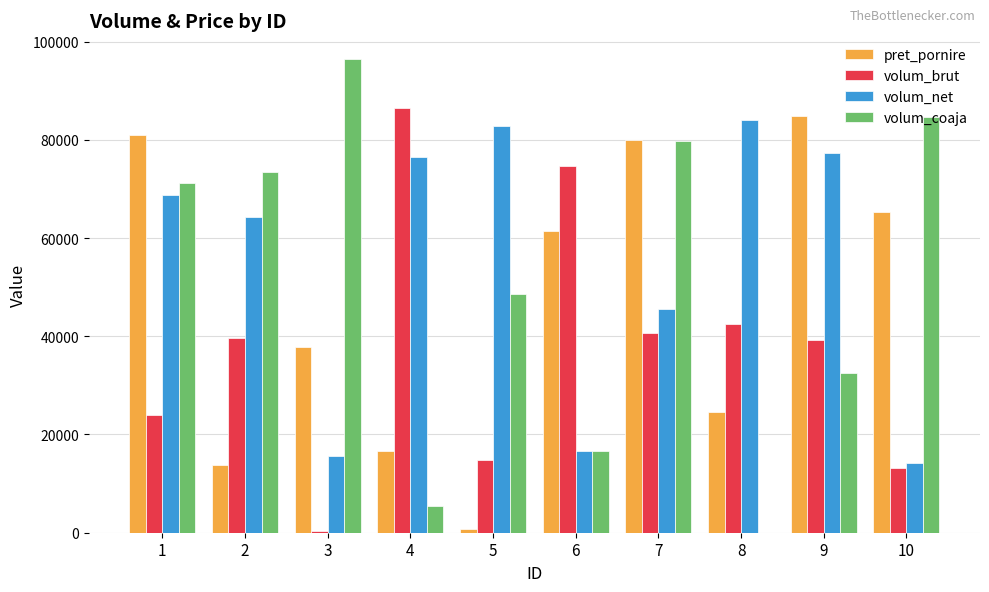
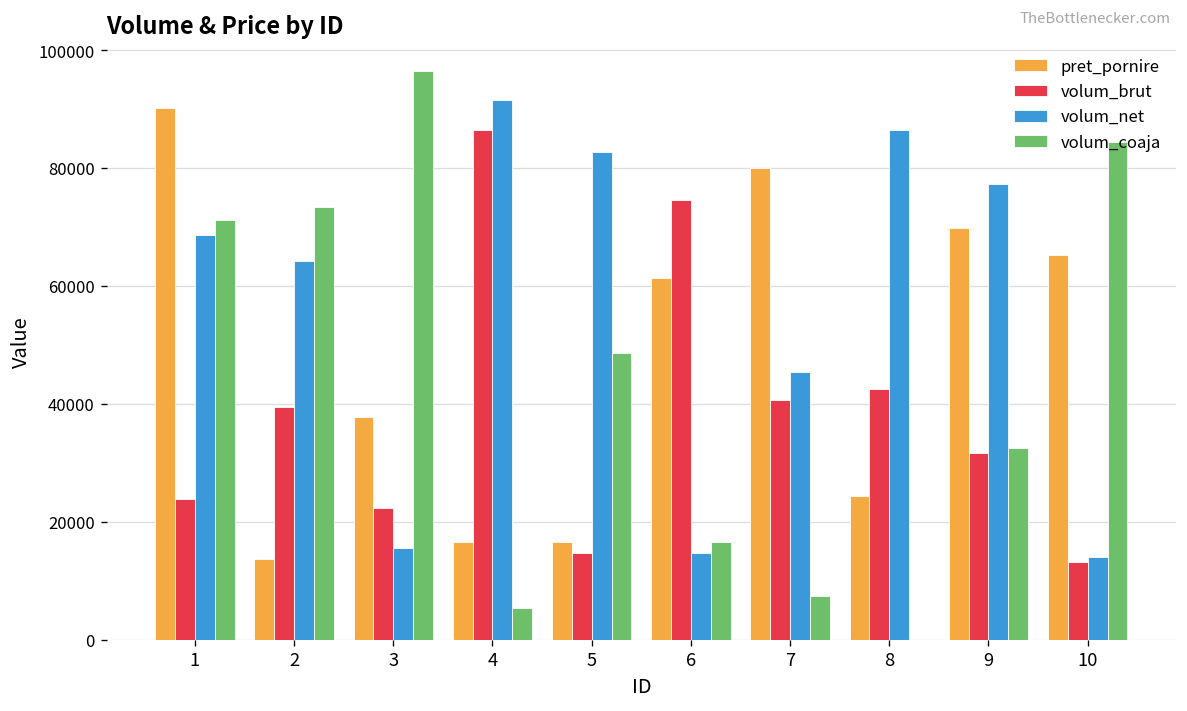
  {
    "pret_pornire": {
-     "1": 81000,
+     "1": 90000,
      "2": 14000,
      "3": 38000,
      "4": 17000,
-     "5": 1000,
+     "5": 17000,
      "6": 61000,
      "7": 80000,
      "8": 24000,
-     "9": 85000,
+     "9": 70000,
      "10": 65000
    },
    "volum_brut": {
      "1": 24000,
      "2": 40000,
-     "3": 0,
+     "3": 22000,
      "4": 87000,
      "5": 15000,
      "6": 75000,
      "7": 41000,
      "8": 43000,
-     "9": 39000,
+     "9": 32000,
      "10": 13000
    },
    "volum_net": {
      "1": 69000,
      "2": 64000,
      "3": 16000,
-     "4": 76000,
+     "4": 92000,
      "5": 83000,
-     "6": 17000,
+     "6": 15000,
      "7": 46000,
-     "8": 84000,
+     "8": 86000,
      "9": 77000,
      "10": 14000
    },
    "volum_coaja": {
      "1": 71000,
      "2": 73000,
      "3": 96000,
      "4": 5000,
      "5": 49000,
      "6": 17000,
-     "7": 80000,
+     "7": 7000,
      "9": 32000,
      "10": 85000
    }
  }
